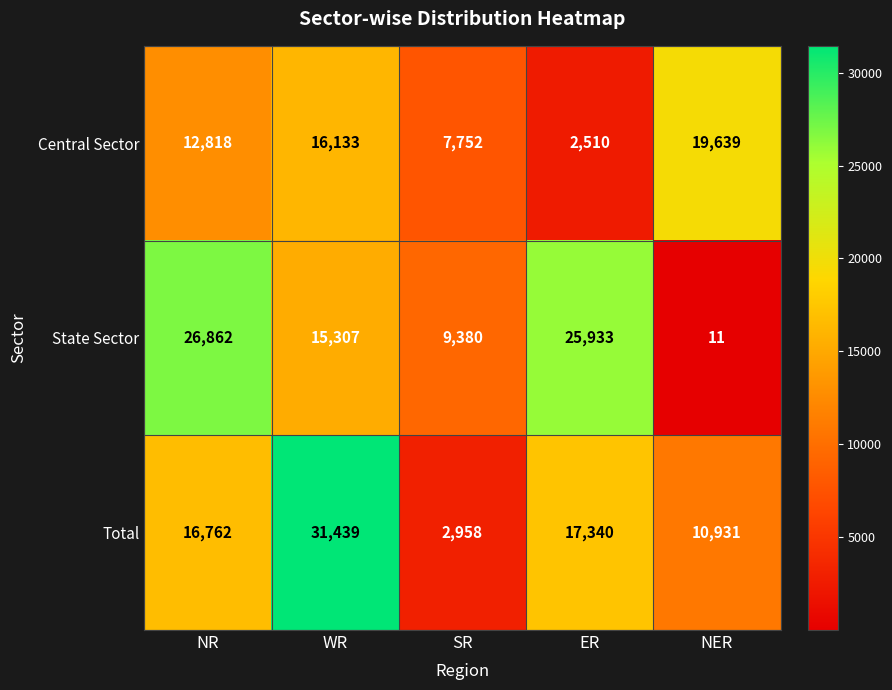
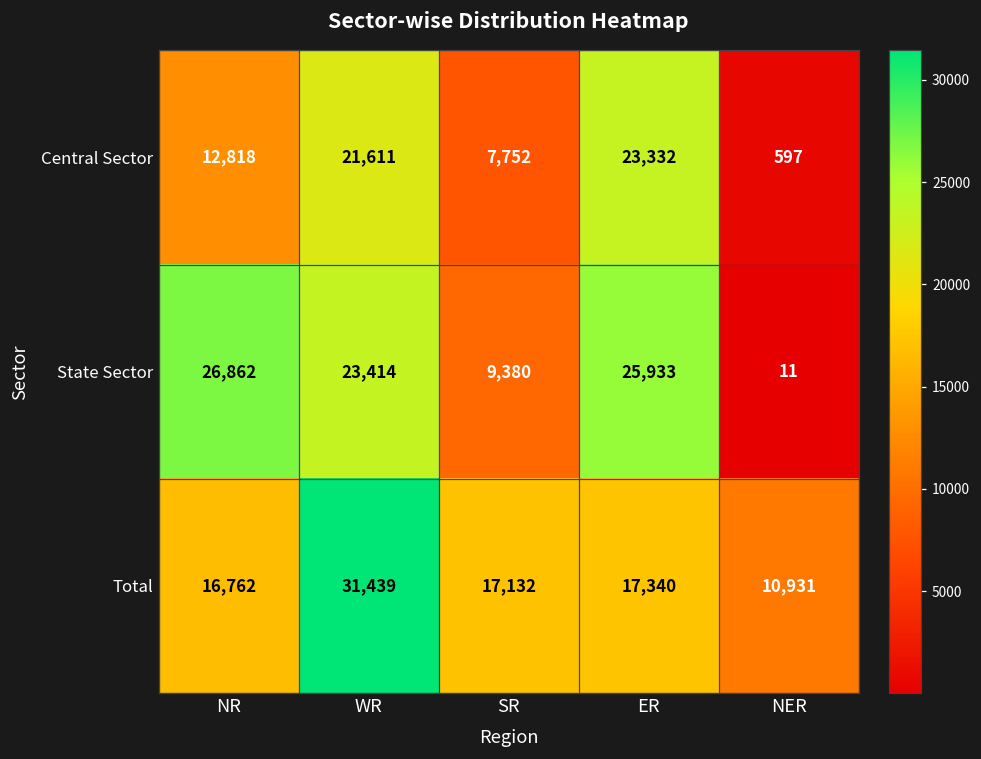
  {
    "Central Sector": {
      "NR": "12,818",
-     "WR": "16,133",
+     "WR": "21,611",
      "SR": "7,752",
-     "ER": "2,510",
-     "NER": "19,639"
+     "ER": "23,332",
+     "NER": "597"
    },
    "State Sector": {
      "NR": "26,862",
-     "WR": "15,307",
+     "WR": "23,414",
      "SR": "9,380",
      "ER": "25,933",
      "NER": "11"
    },
    "Total": {
      "NR": "16,762",
      "WR": "31,439",
-     "SR": "2,958",
+     "SR": "17,132",
      "ER": "17,340",
      "NER": "10,931"
    }
  }
